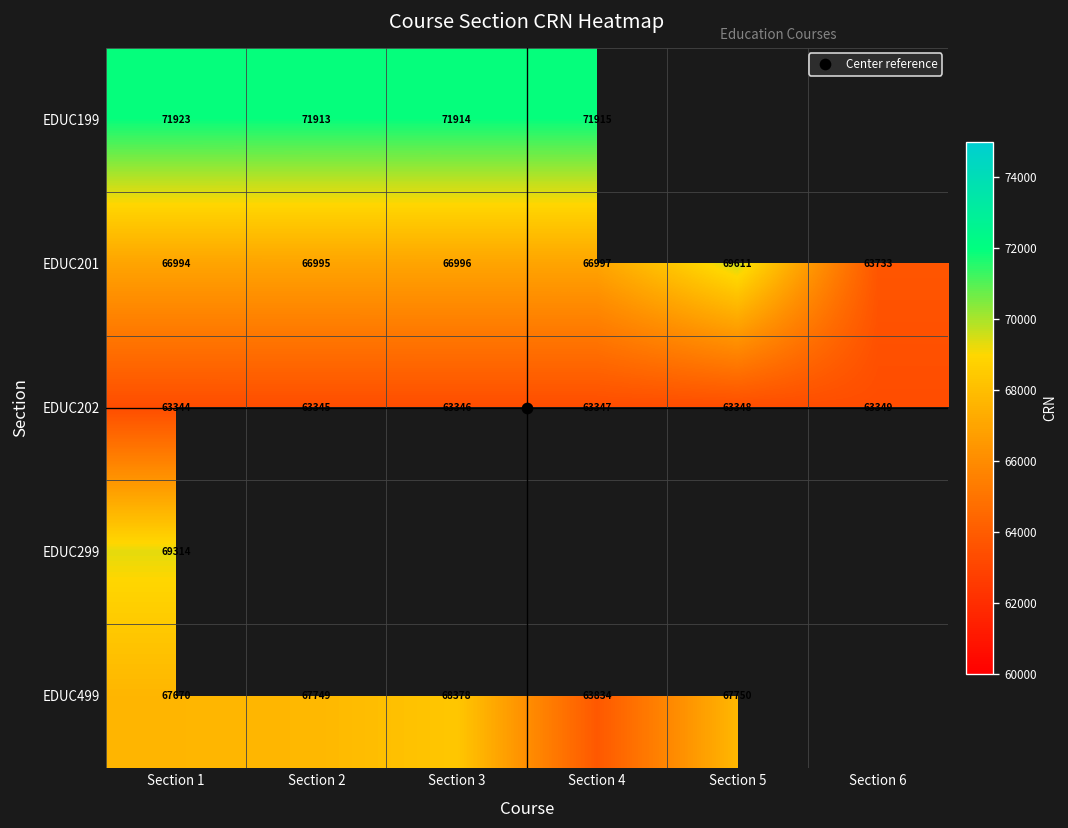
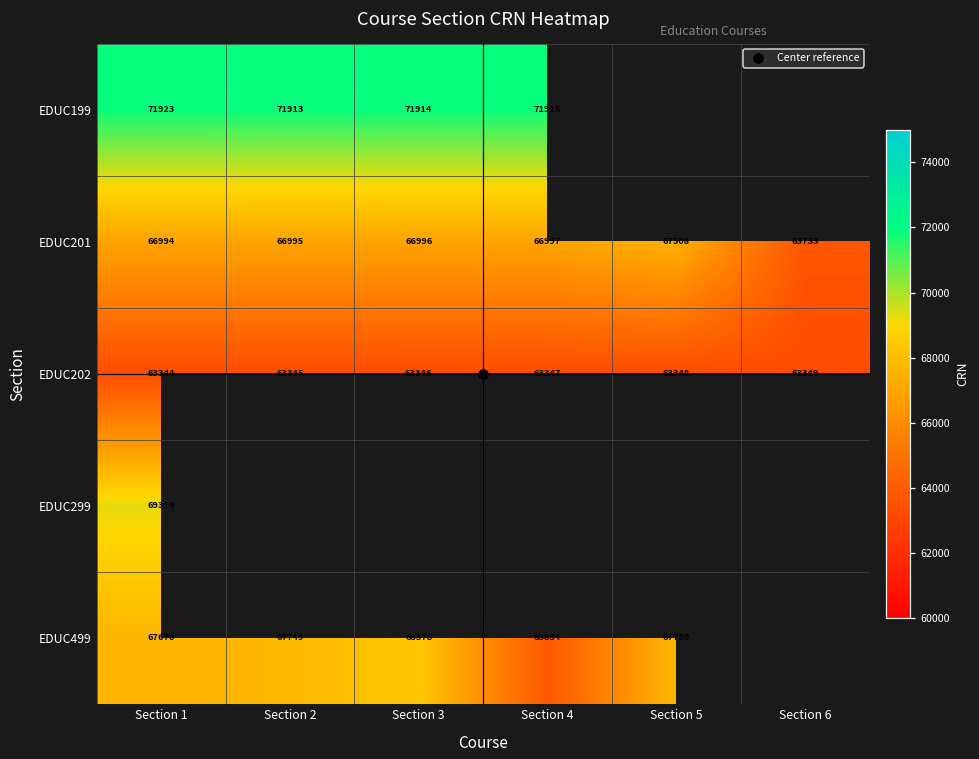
  {
    "EDUC199": {
      "Section 1": 71923,
      "Section 2": 71913,
      "Section 3": 71914
    },
    "EDUC201": {
      "Section 1": 66994,
      "Section 2": 66995,
      "Section 3": 66996,
      "Section 4": 66997,
-     "Section 5": 69611,
+     "Section 5": 67508,
      "Section 6": 63733
    },
    "EDUC202": {
      "Section 1": 63344
    },
    "EDUC499": {
      "Section 1": 67670,
      "Section 2": 67749,
      "Section 4": 63834
    }
  }
